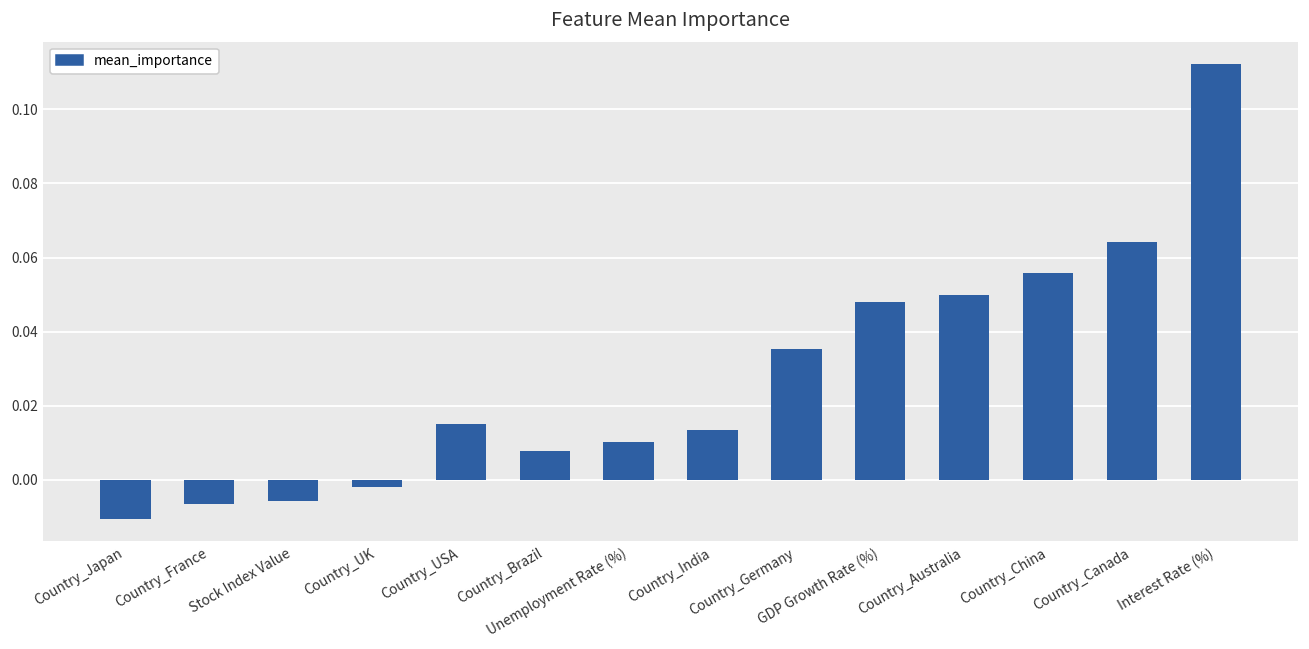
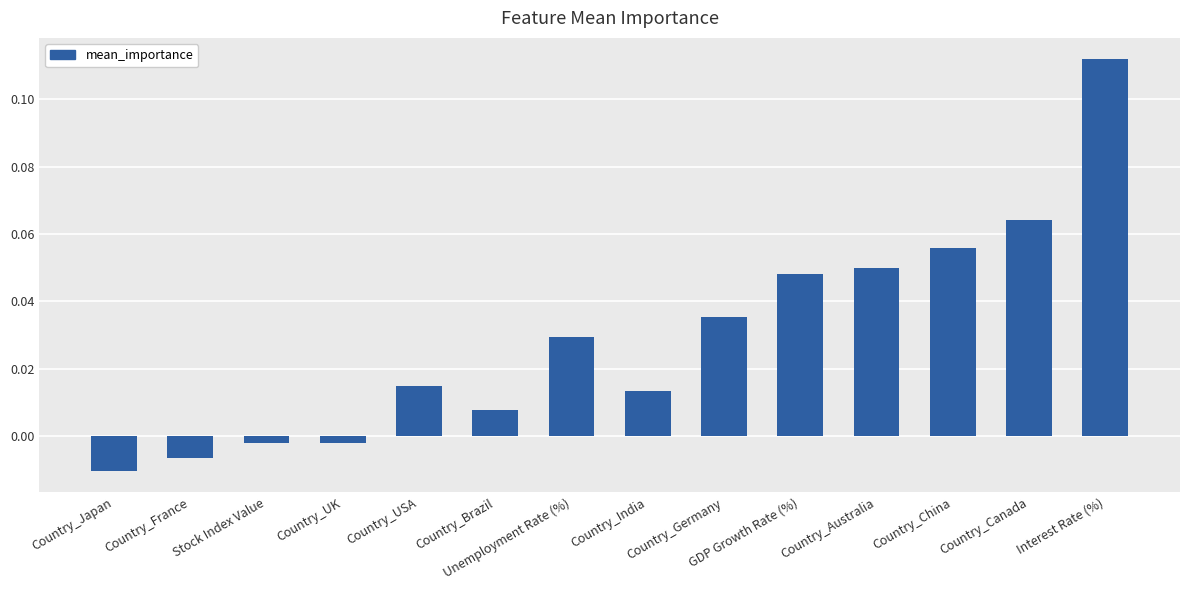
  {
    "Country_Japan": -0.010,
    "Country_France": -0.007,
-   "Stock Index Value": -0.006,
+   "Stock Index Value": -0.002,
    "Country_UK": -0.002,
    "Country_USA": 0.015,
    "Country_Brazil": 0.008,
-   "Unemployment Rate (%)": 0.010,
+   "Unemployment Rate (%)": 0.029,
    "Country_India": 0.014,
    "Country_Germany": 0.035,
    "GDP Growth Rate (%)": 0.048,
    "Country_Australia": 0.050,
    "Country_China": 0.056,
    "Country_Canada": 0.064,
    "Interest Rate (%)": 0.112
  }
